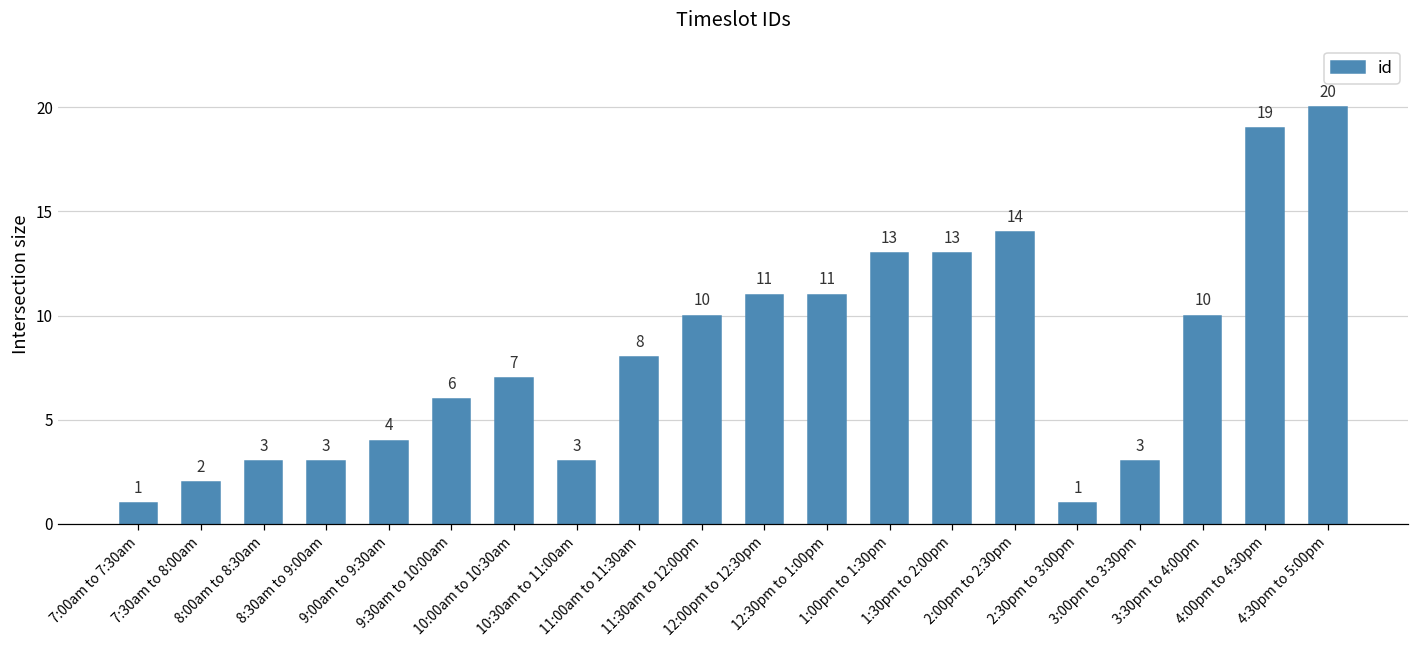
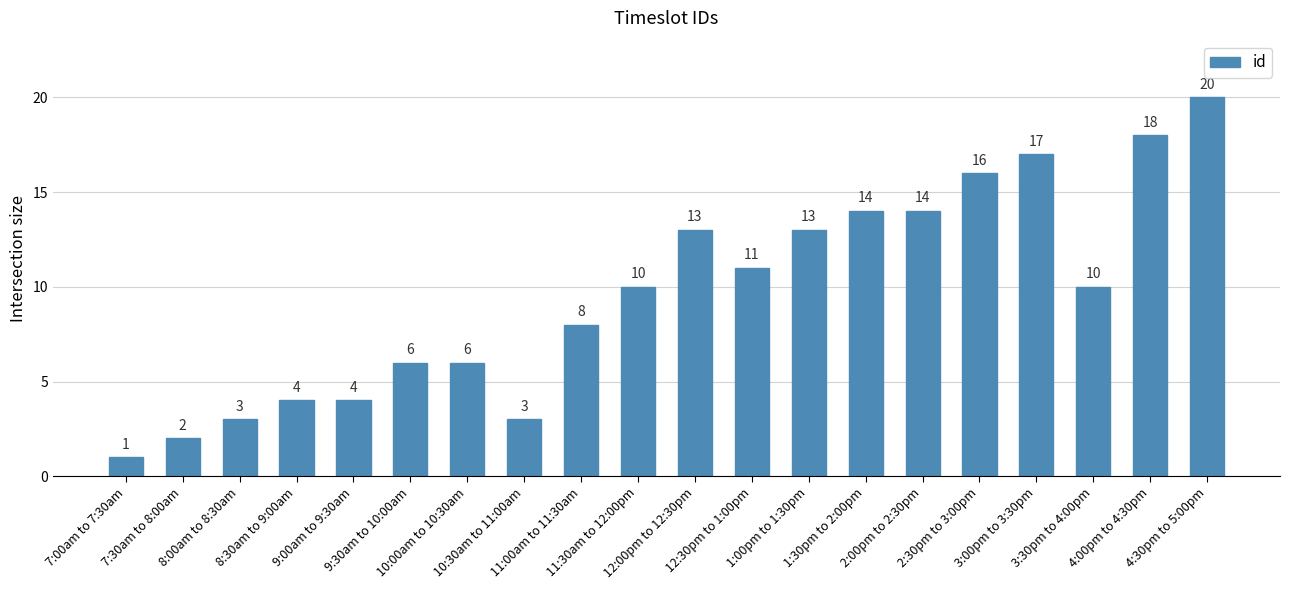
  {
    "7:00am to 7:30am": 1,
    "7:30am to 8:00am": 2,
    "8:00am to 8:30am": 3,
-   "8:30am to 9:00am": 3,
+   "8:30am to 9:00am": 4,
    "9:00am to 9:30am": 4,
    "9:30am to 10:00am": 6,
-   "10:00am to 10:30am": 7,
+   "10:00am to 10:30am": 6,
    "10:30am to 11:00am": 3,
    "11:00am to 11:30am": 8,
    "11:30am to 12:00pm": 10,
-   "12:00pm to 12:30pm": 11,
+   "12:00pm to 12:30pm": 13,
    "12:30pm to 1:00pm": 11,
    "1:00pm to 1:30pm": 13,
-   "1:30pm to 2:00pm": 13,
+   "1:30pm to 2:00pm": 14,
    "2:00pm to 2:30pm": 14,
-   "2:30pm to 3:00pm": 1,
-   "3:00pm to 3:30pm": 3,
+   "2:30pm to 3:00pm": 16,
+   "3:00pm to 3:30pm": 17,
    "3:30pm to 4:00pm": 10,
-   "4:00pm to 4:30pm": 19,
+   "4:00pm to 4:30pm": 18,
    "4:30pm to 5:00pm": 20
  }
